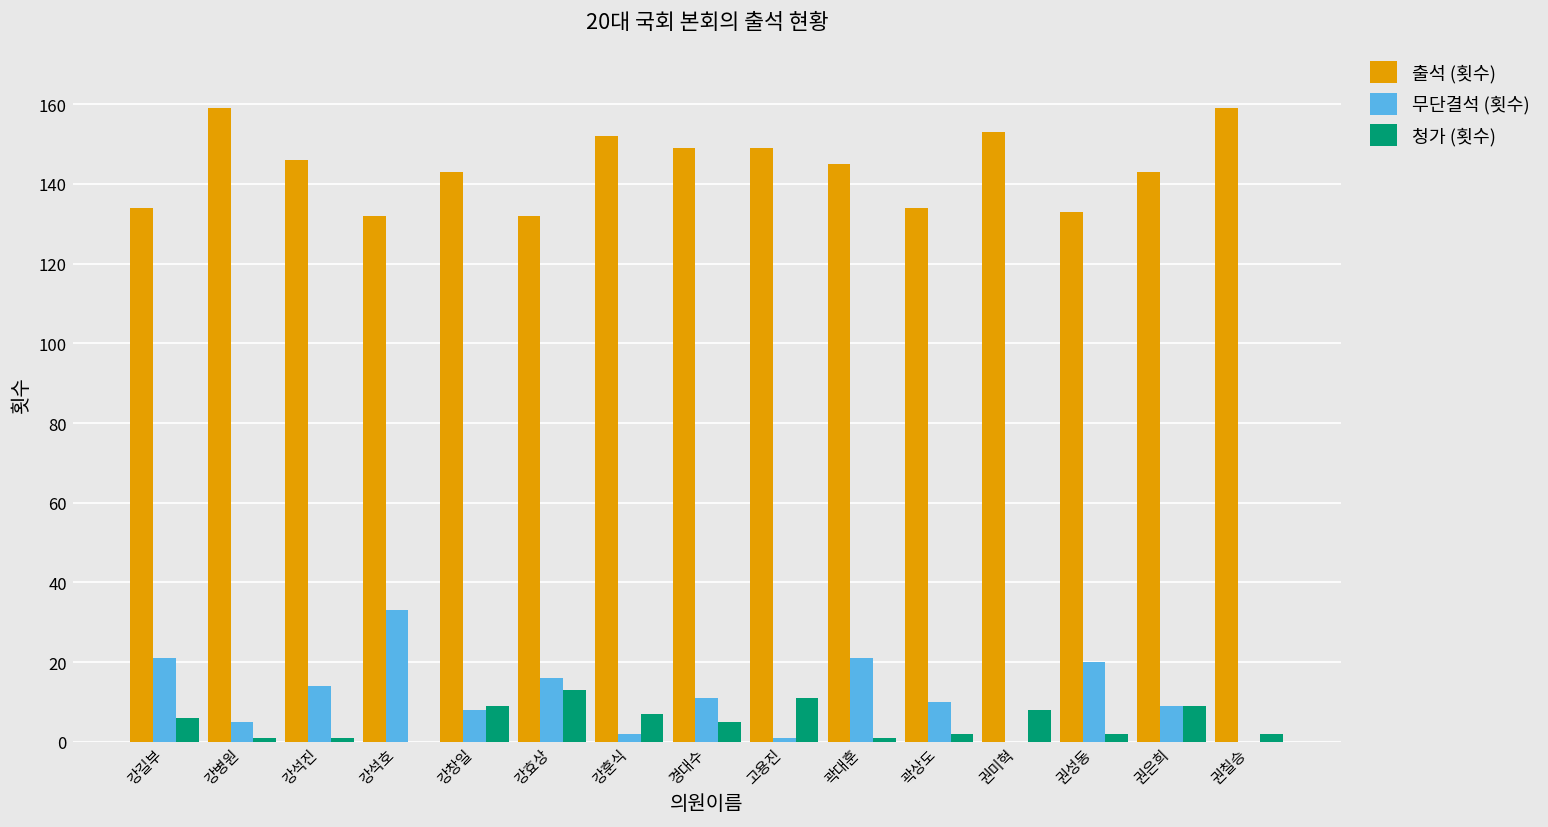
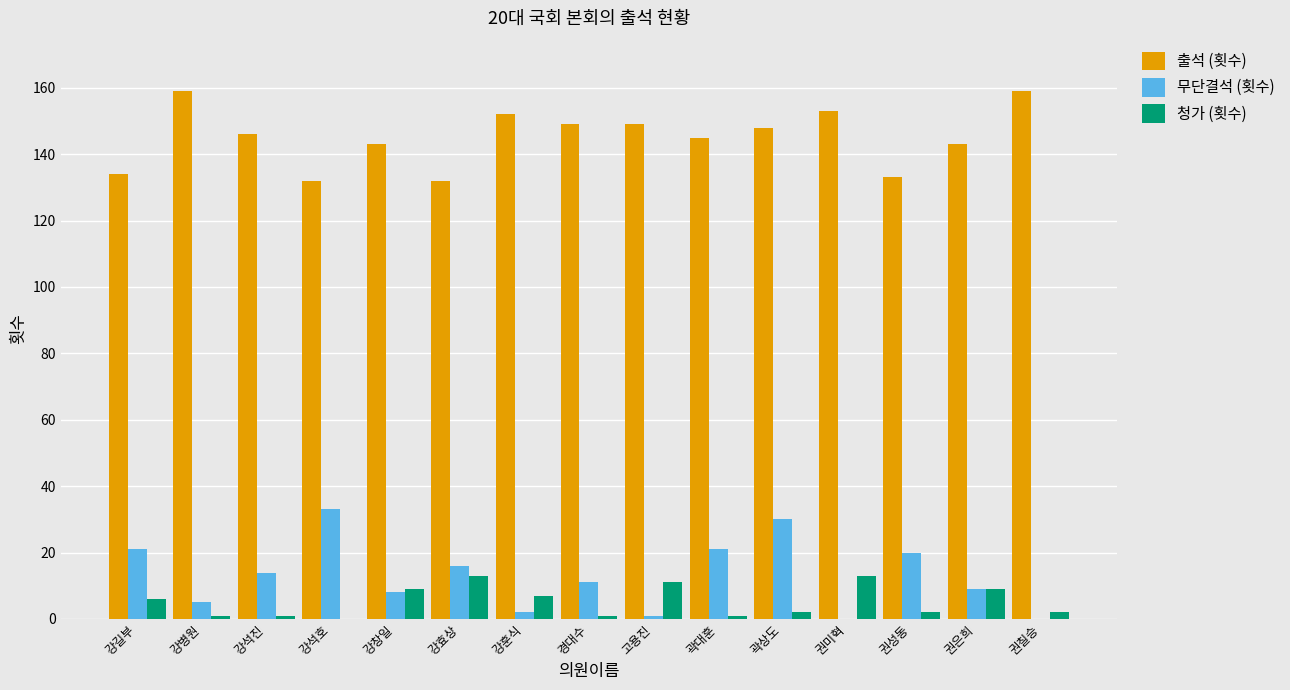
  {
    "출석 (횟수)": {
      "강길부": 134,
      "강병원": 159,
      "강석진": 146,
      "강석호": 132,
      "강창일": 143,
      "강효상": 132,
      "강훈식": 152,
      "경대수": 149,
      "고용진": 149,
      "곽대훈": 145,
-     "곽상도": 134,
+     "곽상도": 148,
      "권미혁": 153,
      "권성동": 133,
      "권은희": 143,
      "권칠승": 159
    },
    "무단결석 (횟수)": {
      "강길부": 21,
      "강병원": 5,
      "강석진": 14,
      "강석호": 33,
      "강창일": 8,
      "강효상": 16,
      "강훈식": 2,
      "경대수": 11,
      "고용진": 1,
      "곽대훈": 21,
-     "곽상도": 10,
+     "곽상도": 30,
      "권미혁": 0,
      "권성동": 20,
      "권은희": 9,
      "권칠승": 0
    },
    "청가 (횟수)": {
      "강길부": 6,
      "강병원": 1,
      "강석진": 1,
      "강석호": 0,
      "강창일": 9,
      "강효상": 13,
      "강훈식": 7,
-     "경대수": 5,
+     "경대수": 1,
      "고용진": 11,
      "곽대훈": 1,
      "곽상도": 2,
-     "권미혁": 8,
+     "권미혁": 13,
      "권성동": 2,
      "권은희": 9,
      "권칠승": 2
    }
  }
